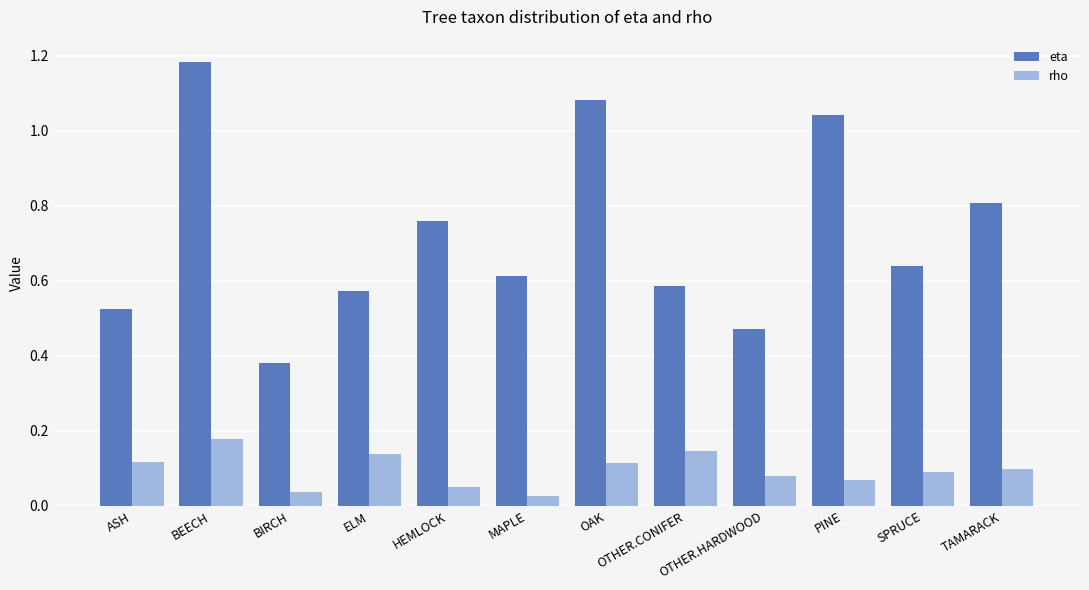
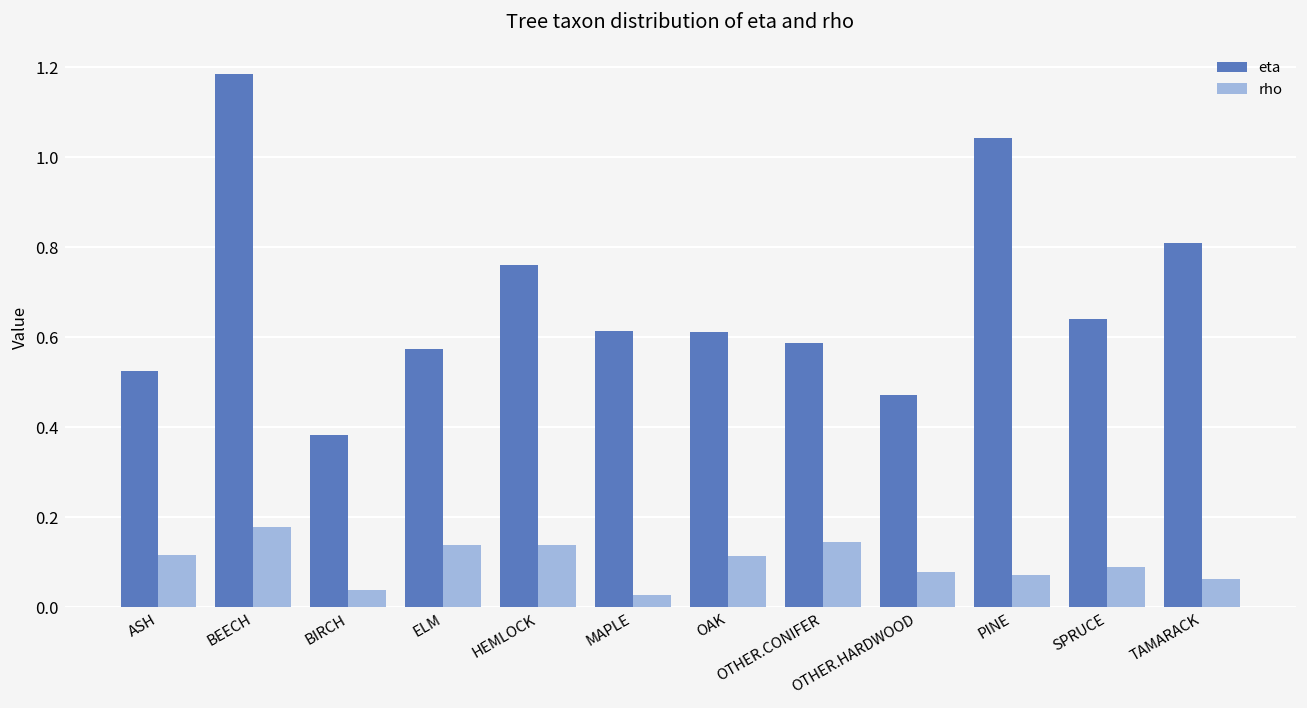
  {
    "eta": {
      "ASH": 0.52,
      "BEECH": 1.18,
      "BIRCH": 0.38,
      "ELM": 0.57,
      "HEMLOCK": 0.76,
      "MAPLE": 0.61,
-     "OAK": 1.08,
+     "OAK": 0.61,
      "OTHER.CONIFER": 0.59,
      "OTHER.HARDWOOD": 0.47,
      "PINE": 1.04,
      "SPRUCE": 0.64,
      "TAMARACK": 0.81
    },
    "rho": {
      "ASH": 0.12,
      "BEECH": 0.18,
      "BIRCH": 0.04,
      "ELM": 0.14,
-     "HEMLOCK": 0.05,
+     "HEMLOCK": 0.14,
      "MAPLE": 0.03,
      "OAK": 0.11,
      "OTHER.CONIFER": 0.15,
      "OTHER.HARDWOOD": 0.08,
      "PINE": 0.07,
      "SPRUCE": 0.09,
-     "TAMARACK": 0.10
+     "TAMARACK": 0.06
    }
  }
